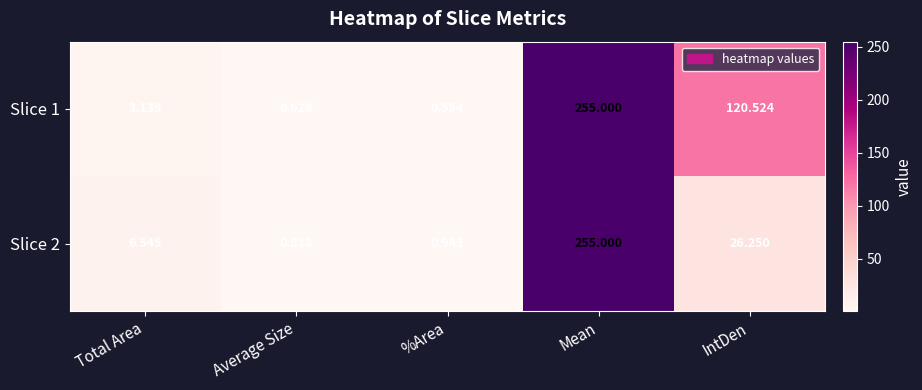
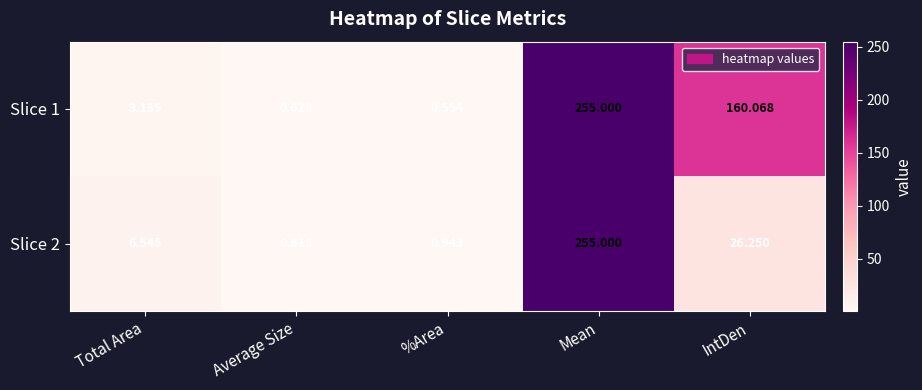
  {
    "Slice 1": {
      "Mean": 255.000,
-     "IntDen": 120.524
+     "IntDen": 160.068
    },
    "Slice 2": {
      "Mean": 255.000
    }
  }
